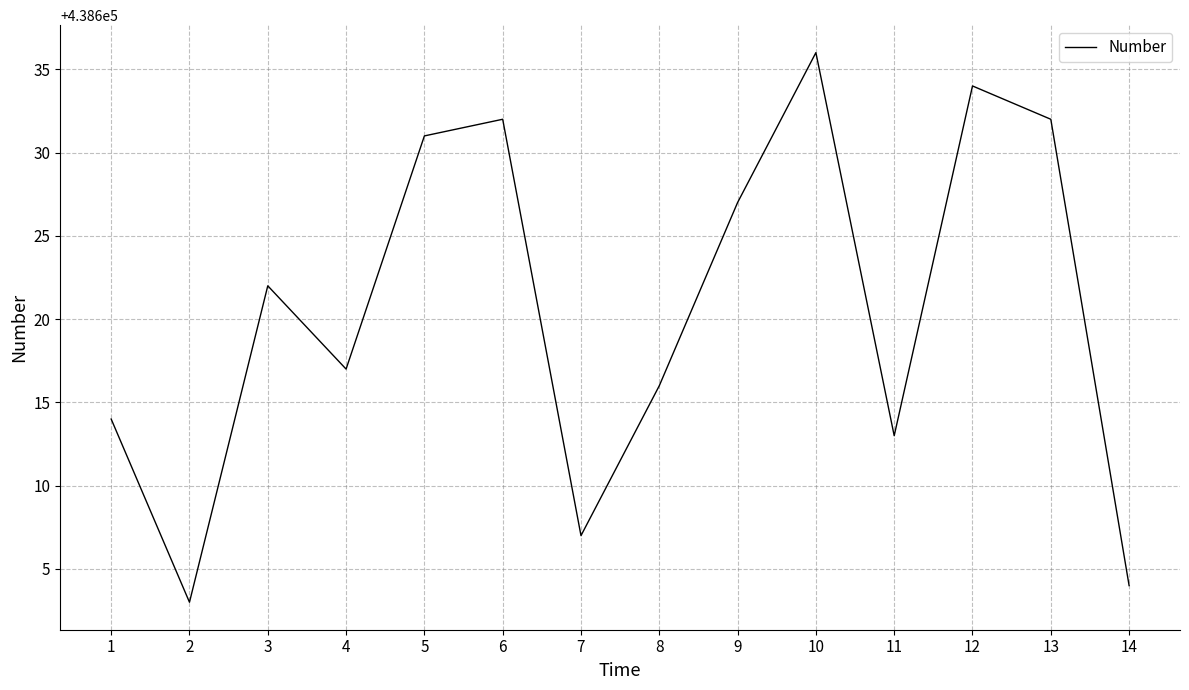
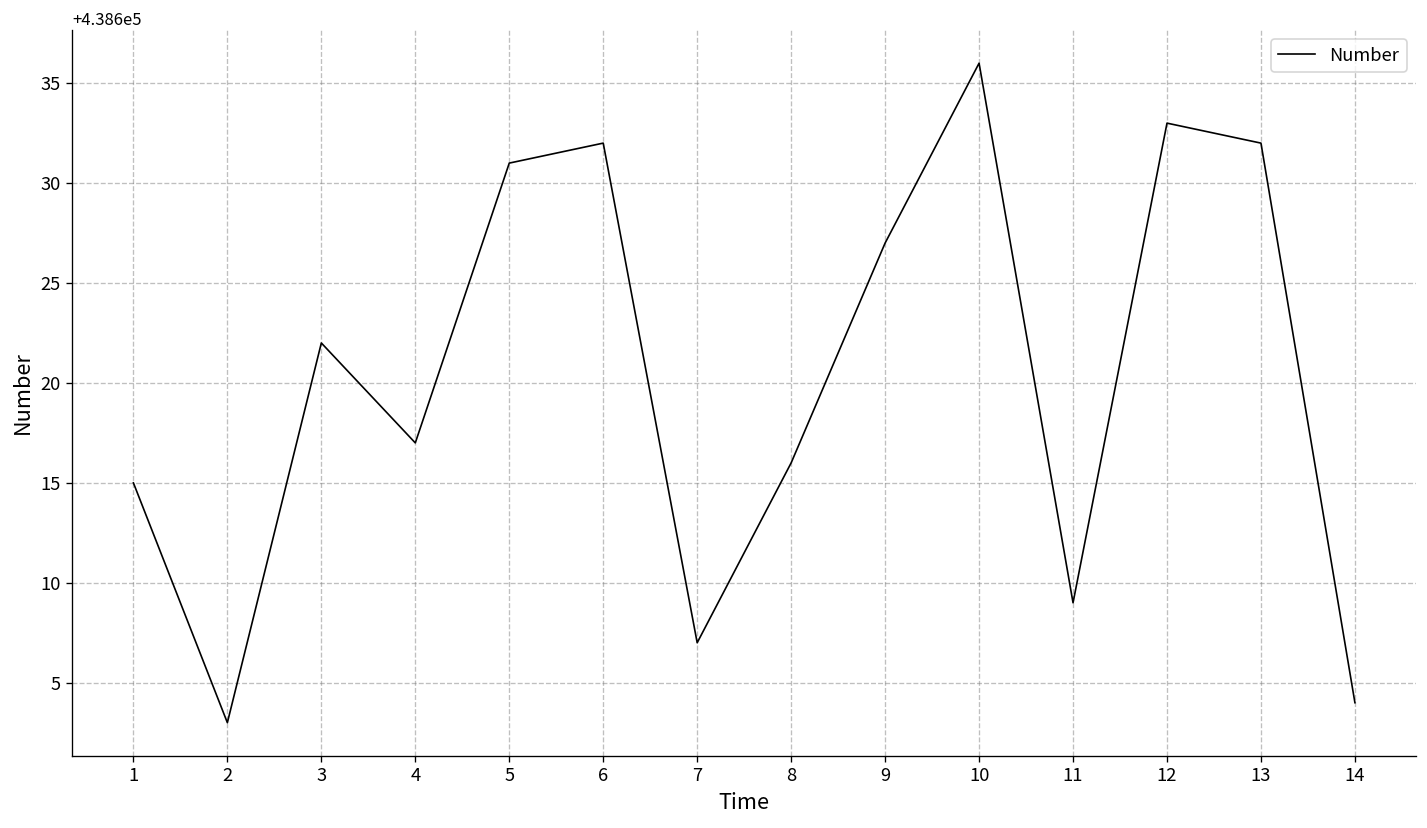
  {
-   "1": 438614,
+   "1": 438615,
    "2": 438603,
    "3": 438622,
    "4": 438617,
    "5": 438631,
    "6": 438632,
    "7": 438607,
    "8": 438616,
    "9": 438627,
    "10": 438636,
-   "11": 438613,
-   "12": 438634,
+   "11": 438609,
+   "12": 438633,
    "13": 438632,
    "14": 438604
  }
